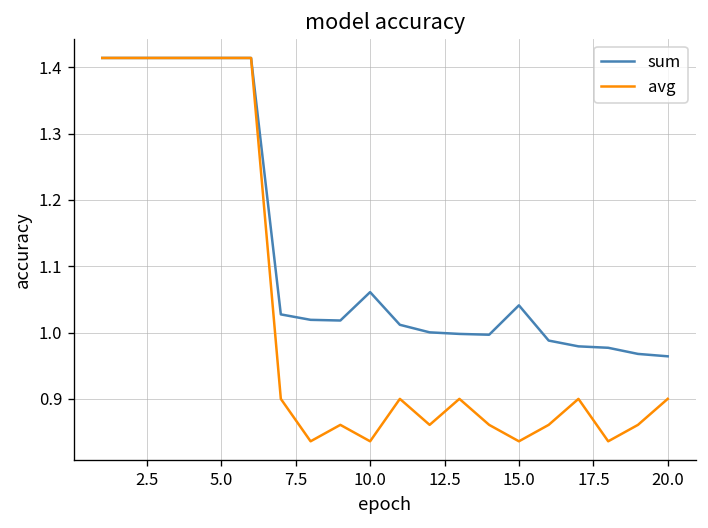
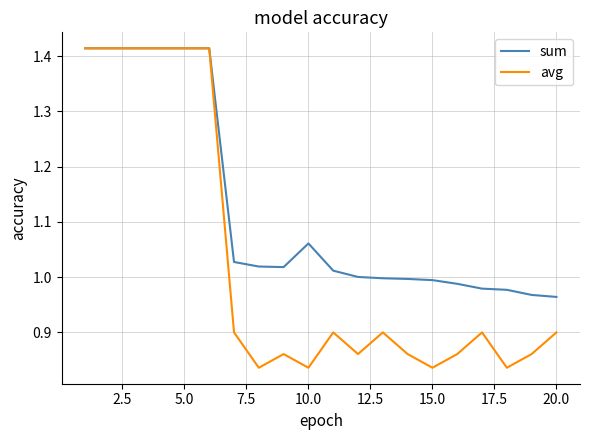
  {
    "sum": {
      "10.0": 1.06,
-     "15.0": 1.04,
+     "15.0": 0.99,
      "20.0": 0.96
    },
    "avg": {
      "10.0": 0.84,
      "15.0": 0.84,
      "20.0": 0.90
    }
  }
